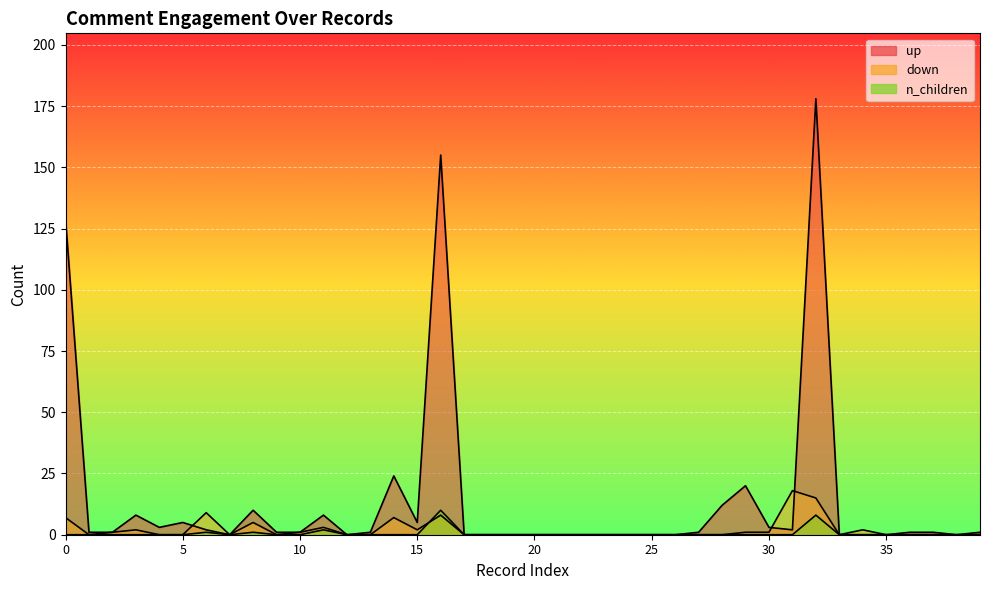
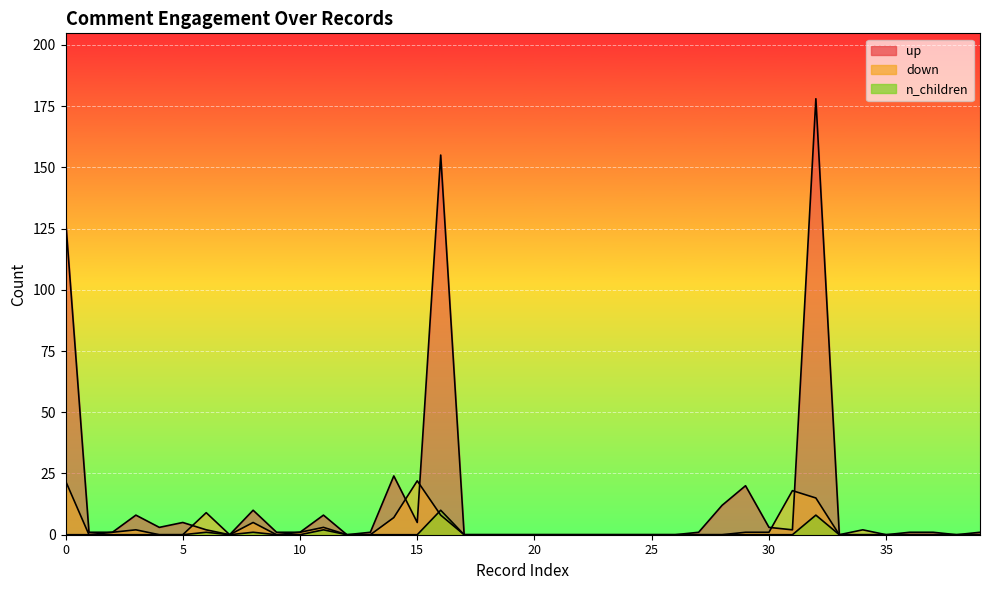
  {
    "up": {
      "0": 129,
      "5": 5,
      "15": 5,
      "30": 3
    },
    "down": {
-     "0": 7,
-     "15": 2
+     "0": 22,
+     "15": 22
    },
    "n_children": {
      "0": 0,
      "15": 0
    }
  }
